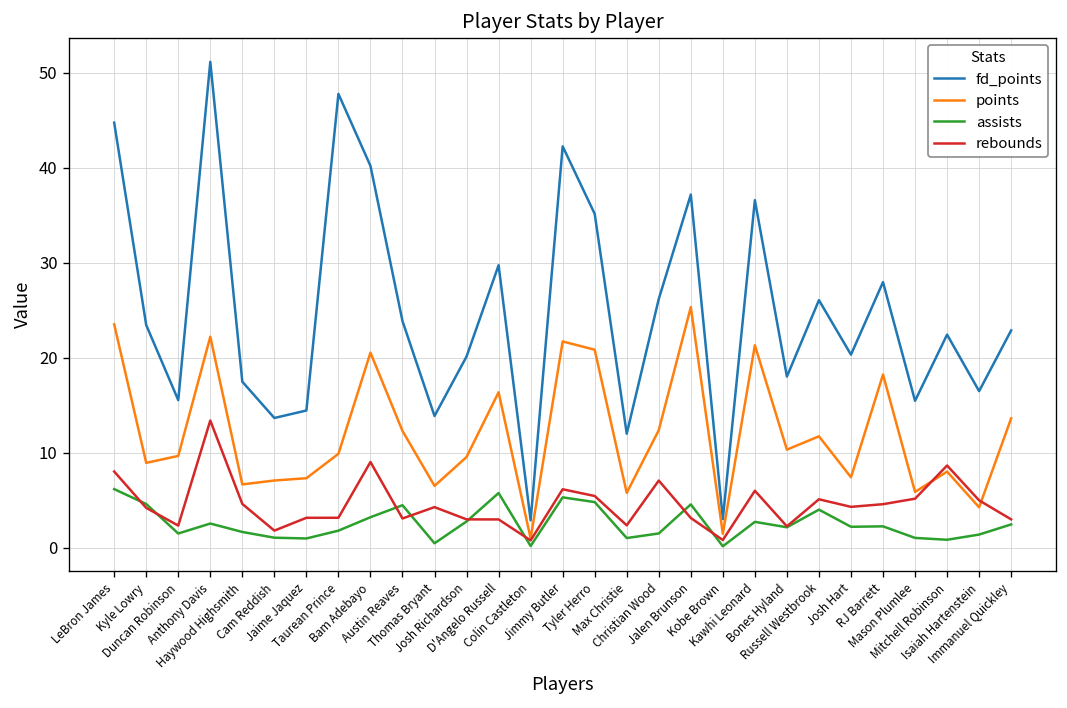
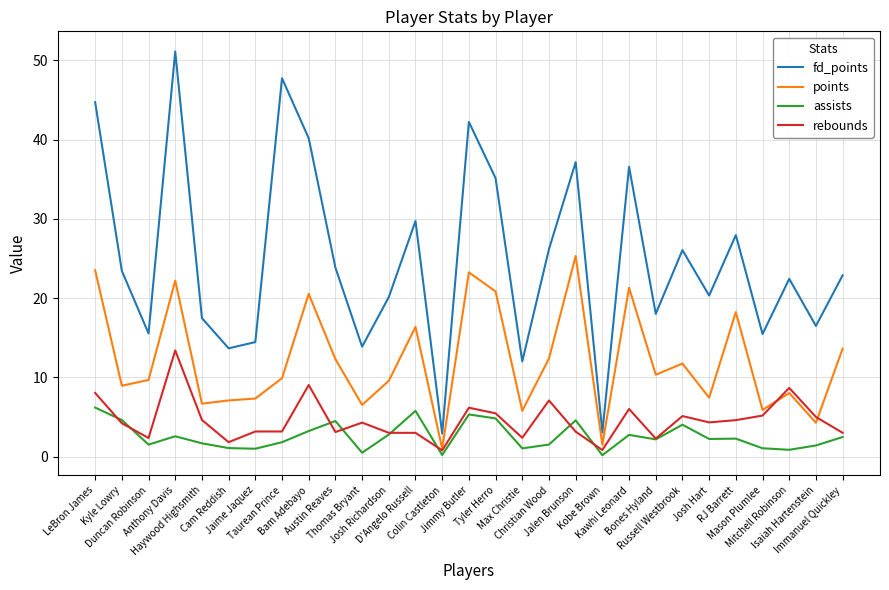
  {
    "fd_points": {
      "LeBron James": 45,
      "Kyle Lowry": 23,
      "Duncan Robinson": 16,
      "Anthony Davis": 51,
      "Haywood Highsmith": 17,
      "Cam Reddish": 14,
      "Jaime Jaquez": 14,
      "Taurean Prince": 48,
      "Bam Adebayo": 40,
      "Austin Reaves": 24,
      "Thomas Bryant": 14,
      "Josh Richardson": 20,
      "D'Angelo Russell": 30,
      "Colin Castleton": 3,
      "Jimmy Butler": 42,
      "Tyler Herro": 35,
      "Max Christie": 12,
      "Christian Wood": 26,
      "Jalen Brunson": 37,
      "Kobe Brown": 3,
      "Kawhi Leonard": 37,
      "Bones Hyland": 18,
      "Russell Westbrook": 26,
      "Josh Hart": 20,
      "RJ Barrett": 28,
      "Mason Plumlee": 15,
      "Mitchell Robinson": 22,
      "Isaiah Hartenstein": 16,
      "Immanuel Quickley": 23
    },
    "points": {
      "LeBron James": 24,
      "Kyle Lowry": 9,
      "Duncan Robinson": 10,
      "Anthony Davis": 22,
      "Haywood Highsmith": 7,
      "Cam Reddish": 7,
      "Jaime Jaquez": 7,
      "Taurean Prince": 10,
      "Bam Adebayo": 21,
      "Austin Reaves": 12,
      "Thomas Bryant": 7,
      "Josh Richardson": 10,
      "D'Angelo Russell": 16,
-     "Jimmy Butler": 22,
+     "Jimmy Butler": 23,
      "Tyler Herro": 21,
      "Max Christie": 6,
      "Christian Wood": 12,
      "Jalen Brunson": 25,
      "Kobe Brown": 1,
      "Kawhi Leonard": 21,
      "Bones Hyland": 10,
      "Russell Westbrook": 12,
      "Josh Hart": 7,
      "RJ Barrett": 18,
      "Mason Plumlee": 6,
      "Mitchell Robinson": 8,
      "Isaiah Hartenstein": 4,
      "Immanuel Quickley": 14
    },
    "assists": {
      "LeBron James": 6,
      "Kyle Lowry": 5,
      "Duncan Robinson": 2,
      "Anthony Davis": 3,
      "Haywood Highsmith": 2,
      "Cam Reddish": 1,
      "Jaime Jaquez": 1,
      "Taurean Prince": 2,
      "Bam Adebayo": 3,
      "Austin Reaves": 4,
      "Thomas Bryant": 0,
      "D'Angelo Russell": 6,
      "Colin Castleton": 0,
      "Jimmy Butler": 5,
      "Tyler Herro": 5,
      "Max Christie": 1,
      "Christian Wood": 2,
      "Jalen Brunson": 5,
      "Kobe Brown": 0,
      "Kawhi Leonard": 3,
      "Russell Westbrook": 4,
      "Josh Hart": 2,
      "RJ Barrett": 2,
      "Mason Plumlee": 1,
      "Mitchell Robinson": 1,
      "Isaiah Hartenstein": 1,
      "Immanuel Quickley": 2
    },
    "rebounds": {
      "LeBron James": 8,
      "Kyle Lowry": 4,
      "Duncan Robinson": 2,
      "Anthony Davis": 13,
      "Haywood Highsmith": 5,
      "Cam Reddish": 2,
      "Jaime Jaquez": 3,
      "Taurean Prince": 3,
      "Bam Adebayo": 9,
      "Austin Reaves": 3,
      "Thomas Bryant": 4,
      "D'Angelo Russell": 3,
      "Jimmy Butler": 6,
      "Tyler Herro": 5,
      "Max Christie": 2,
      "Christian Wood": 7,
      "Jalen Brunson": 3,
      "Kobe Brown": 1,
      "Kawhi Leonard": 6,
      "Russell Westbrook": 5,
      "Josh Hart": 4,
      "RJ Barrett": 5,
      "Mason Plumlee": 5,
      "Mitchell Robinson": 9,
      "Isaiah Hartenstein": 5,
      "Immanuel Quickley": 3
    }
  }
